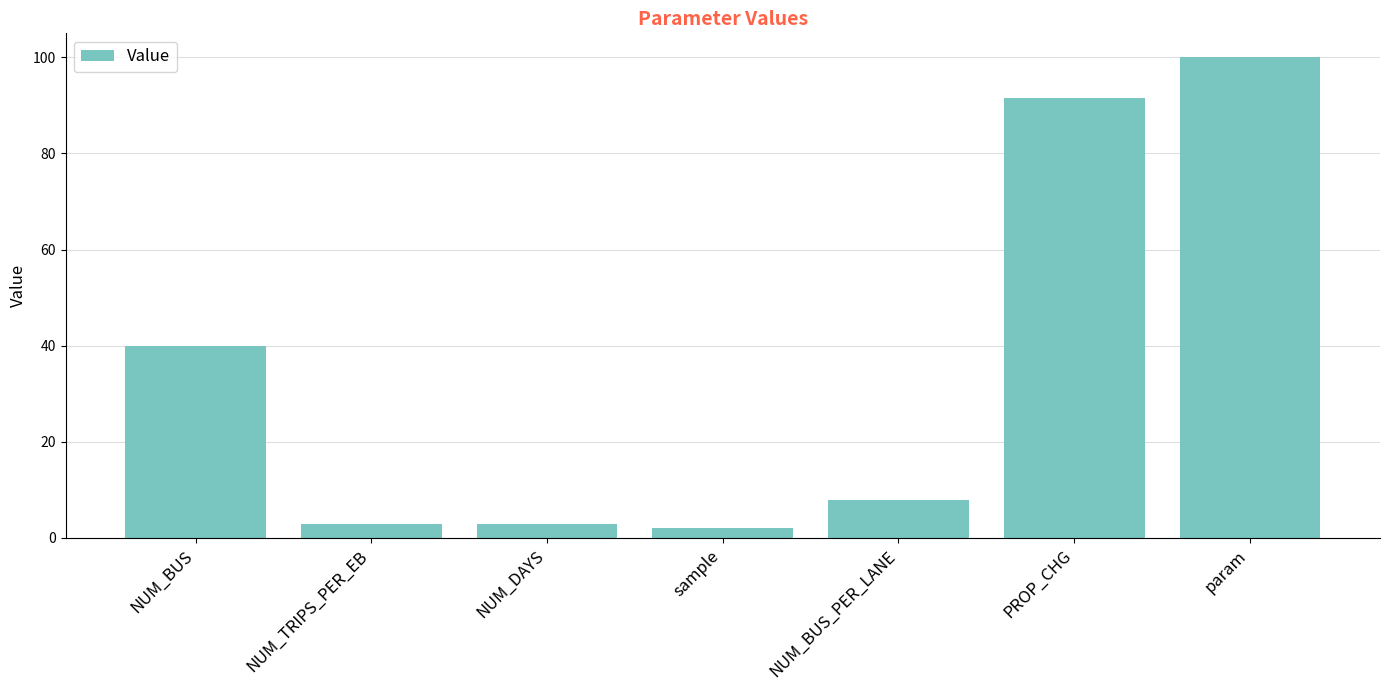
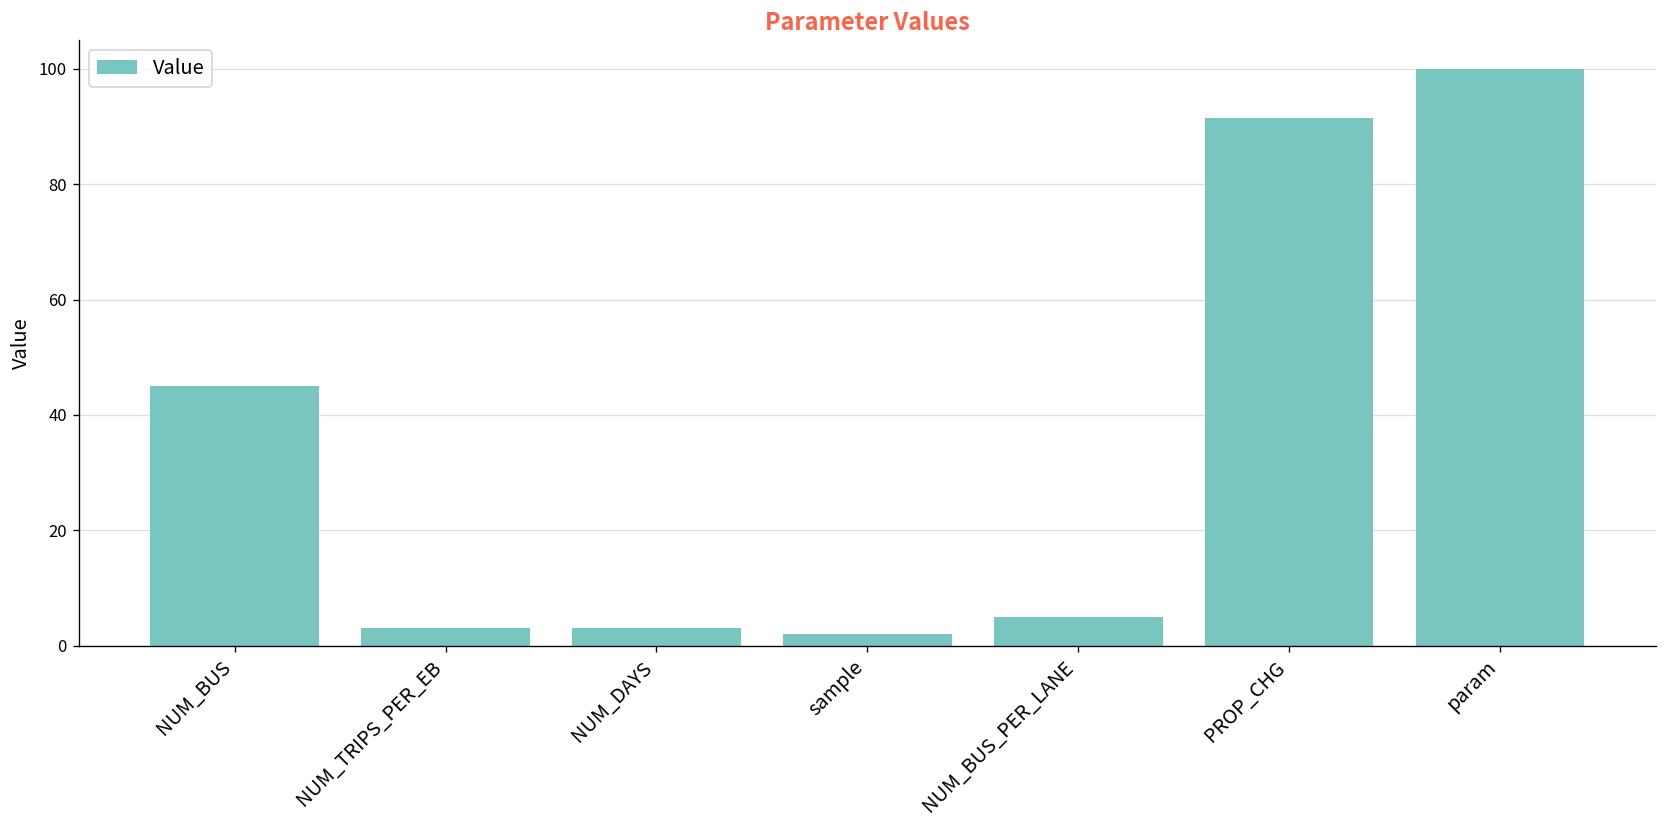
  {
-   "NUM_BUS": 40,
+   "NUM_BUS": 45,
    "NUM_TRIPS_PER_EB": 3,
    "NUM_DAYS": 3,
    "sample": 2,
-   "NUM_BUS_PER_LANE": 8,
+   "NUM_BUS_PER_LANE": 5,
    "PROP_CHG": 92,
    "param": 100
  }
